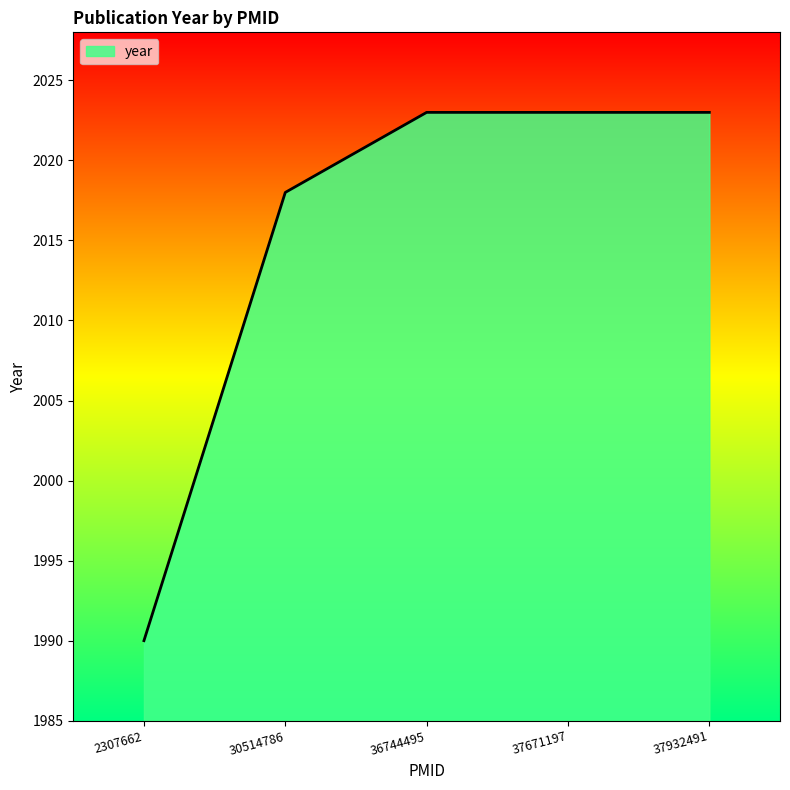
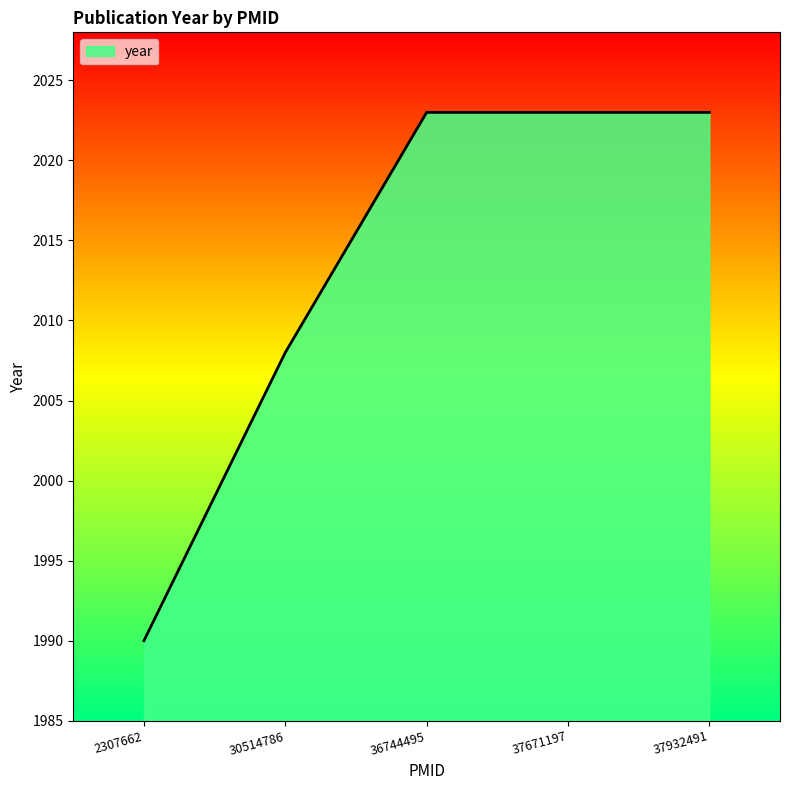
  {
    "2307662": 1990,
-   "30514786": 2018,
+   "30514786": 2008,
    "36744495": 2023,
    "37671197": 2023,
    "37932491": 2023
  }
